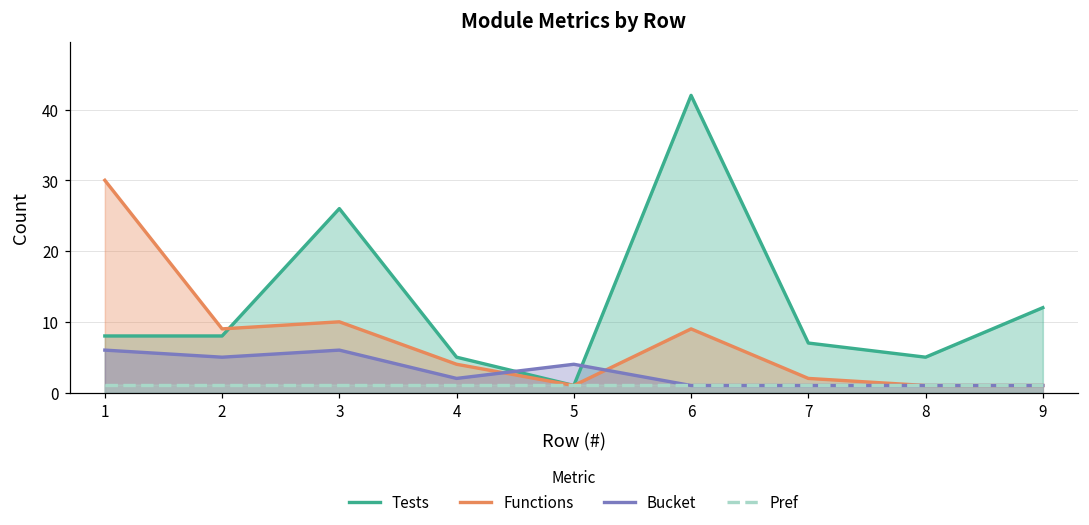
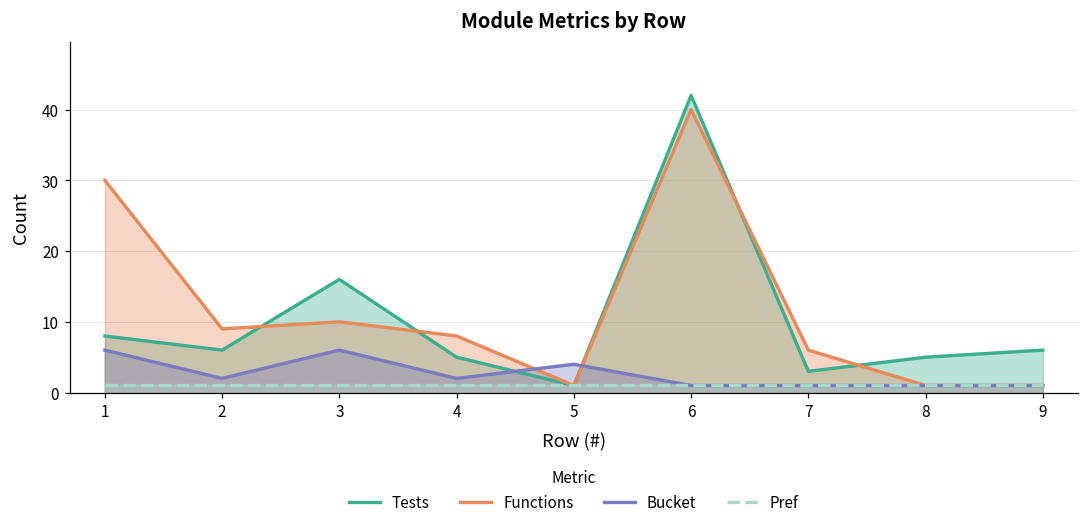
  {
    "Tests": {
      "1": 8,
-     "2": 8,
-     "3": 26,
+     "2": 6,
+     "3": 16,
      "4": 5,
      "6": 42,
-     "7": 7,
+     "7": 3,
      "8": 5,
-     "9": 12
+     "9": 6
    },
    "Functions": {
      "1": 30,
      "2": 9,
      "3": 10,
-     "4": 4,
-     "6": 9,
-     "7": 2
+     "4": 8,
+     "6": 40,
+     "7": 6
    },
    "Bucket": {
      "1": 6,
-     "2": 5,
+     "2": 2,
      "3": 6,
      "4": 2,
      "5": 4
    },
    "Pref": {
      "1": 1,
      "2": 1,
      "3": 1,
      "4": 1
    }
  }
